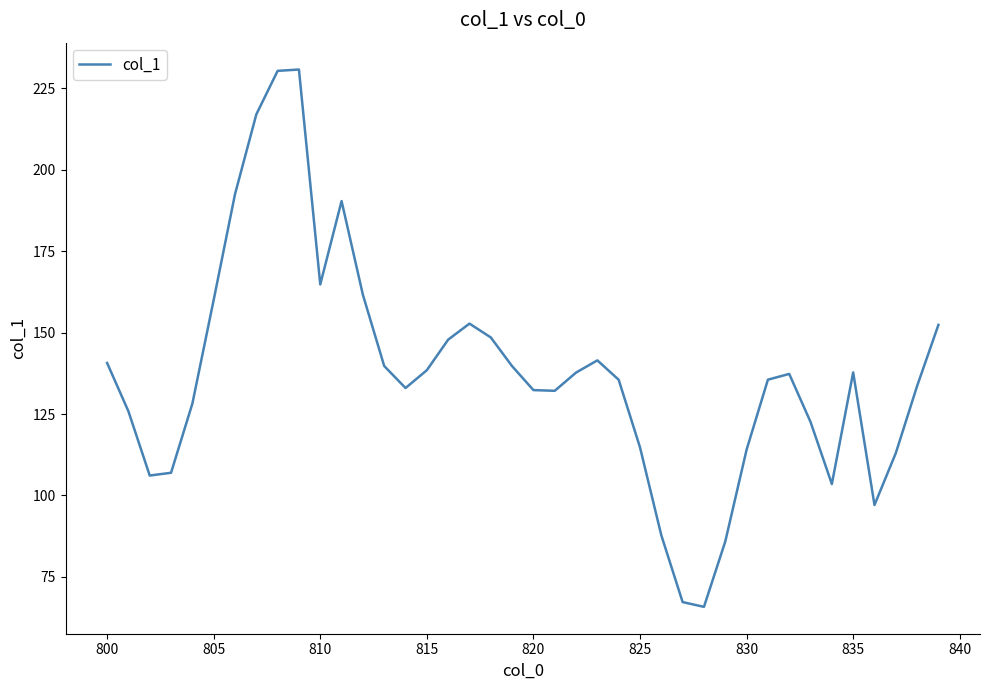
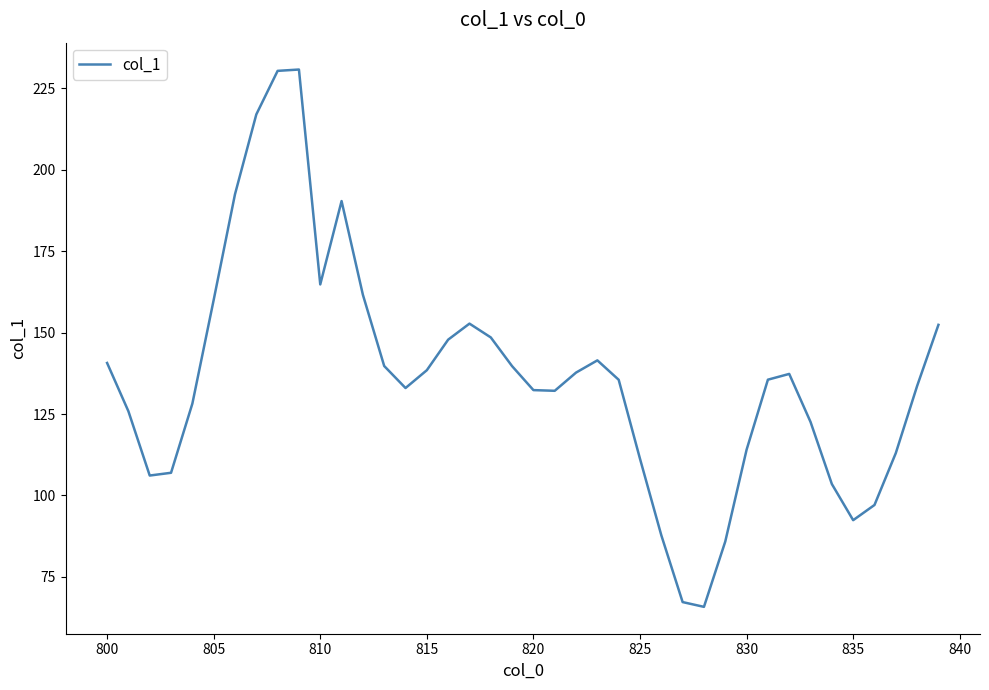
  {
    "800": 141,
    "805": 160,
    "810": 165,
    "815": 138,
    "820": 132,
-   "825": 115,
+   "825": 111,
    "830": 114,
-   "835": 138
+   "835": 92
  }
